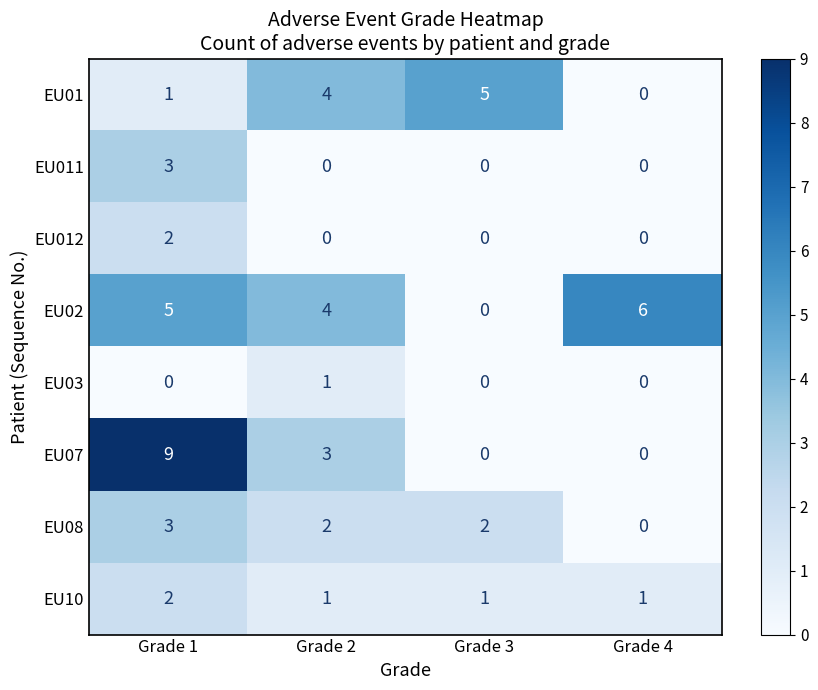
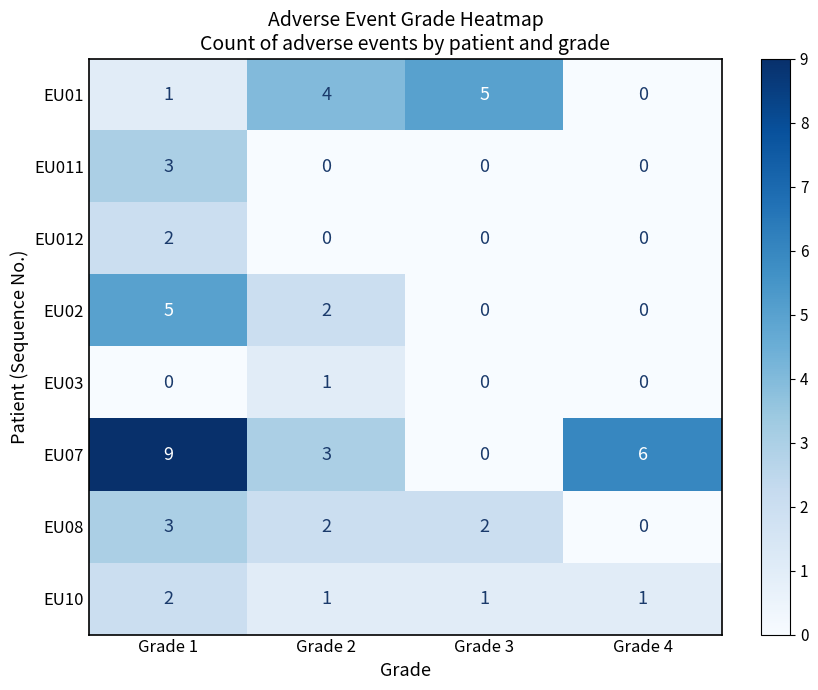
  {
    "EU01": {
      "Grade 1": 1,
      "Grade 2": 4,
      "Grade 3": 5,
      "Grade 4": 0
    },
    "EU011": {
      "Grade 1": 3,
      "Grade 2": 0,
      "Grade 3": 0,
      "Grade 4": 0
    },
    "EU012": {
      "Grade 1": 2,
      "Grade 2": 0,
      "Grade 3": 0,
      "Grade 4": 0
    },
    "EU02": {
      "Grade 1": 5,
-     "Grade 2": 4,
+     "Grade 2": 2,
      "Grade 3": 0,
-     "Grade 4": 6
+     "Grade 4": 0
    },
    "EU03": {
      "Grade 1": 0,
      "Grade 2": 1,
      "Grade 3": 0,
      "Grade 4": 0
    },
    "EU07": {
      "Grade 1": 9,
      "Grade 2": 3,
      "Grade 3": 0,
-     "Grade 4": 0
+     "Grade 4": 6
    },
    "EU08": {
      "Grade 1": 3,
      "Grade 2": 2,
      "Grade 3": 2,
      "Grade 4": 0
    },
    "EU10": {
      "Grade 1": 2,
      "Grade 2": 1,
      "Grade 3": 1,
      "Grade 4": 1
    }
  }
